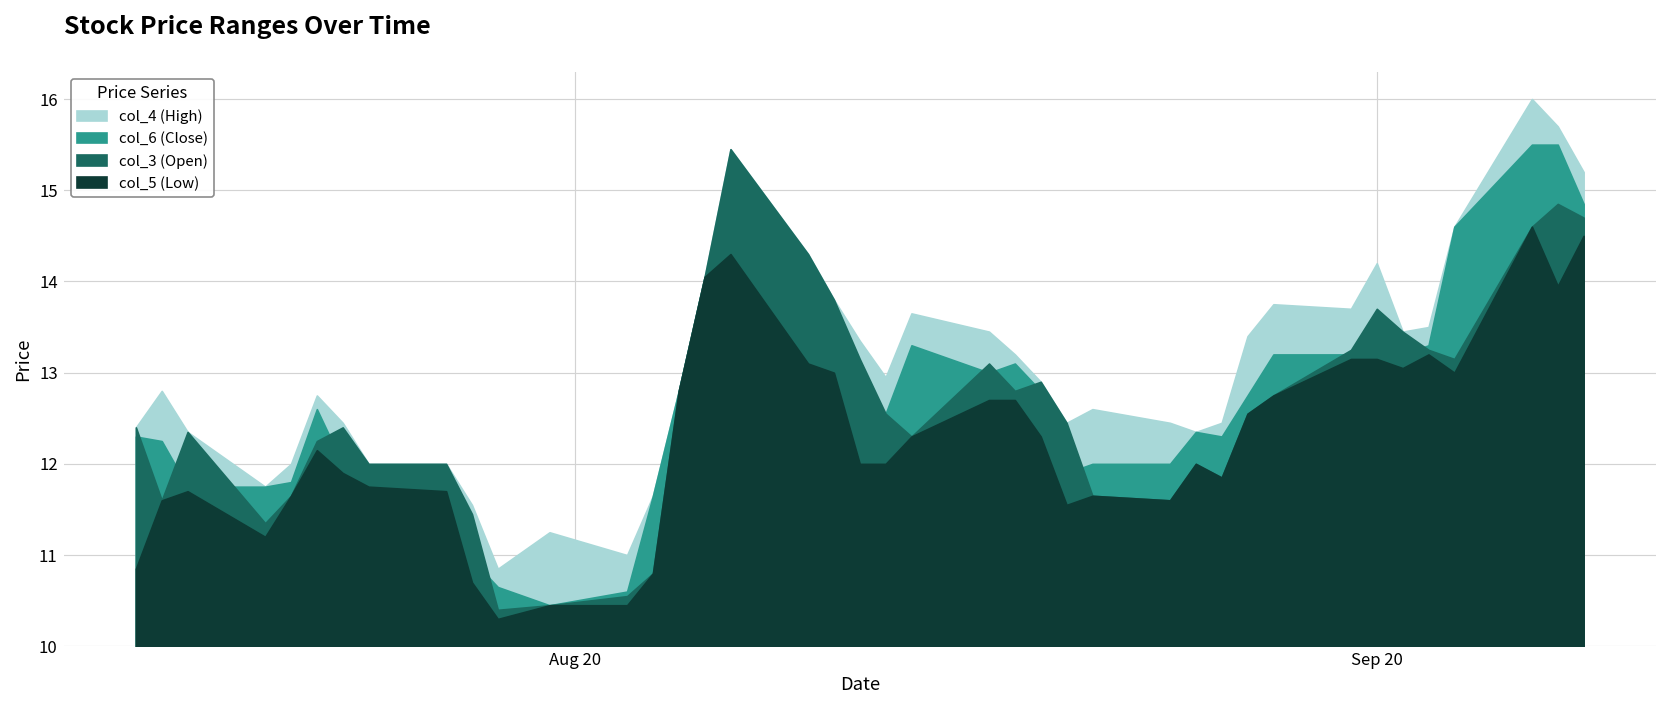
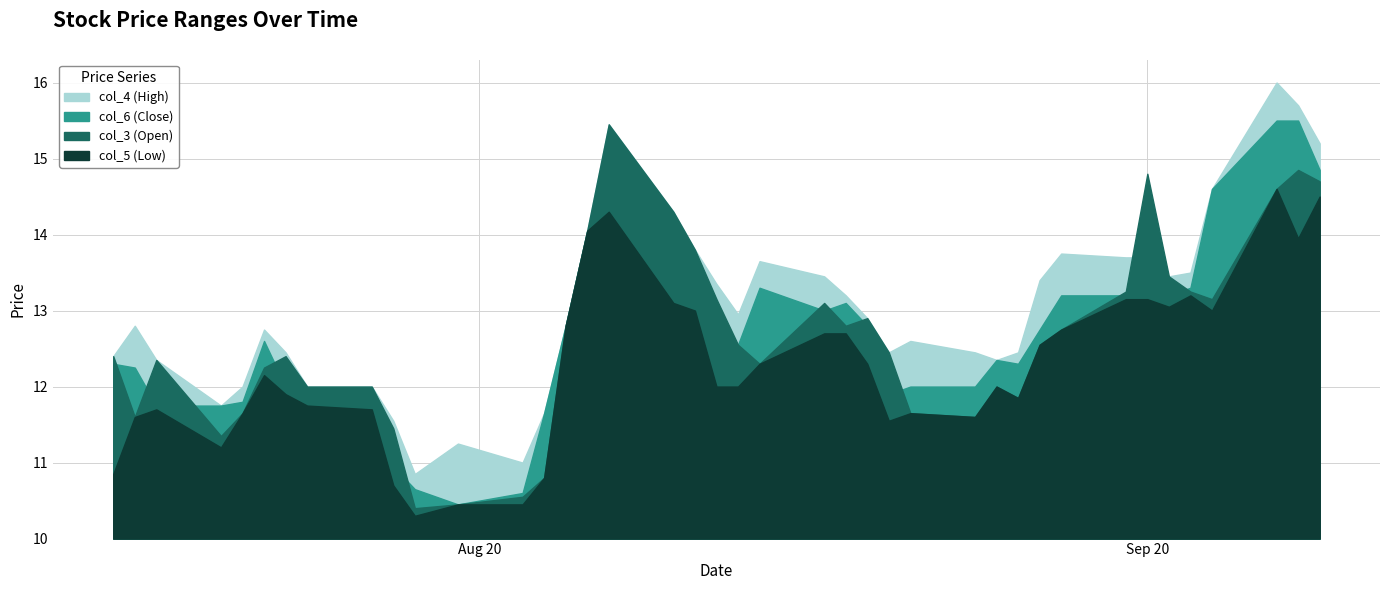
  {
    "col_4 (High)": {
-     "Sep 20": 14.2
+     "Sep 20": 13.7
    },
    "col_3 (Open)": {
-     "Sep 20": 13.7
+     "Sep 20": 14.8
    },
    "col_5 (Low)": {
      "Sep 20": 13.2
    }
  }
